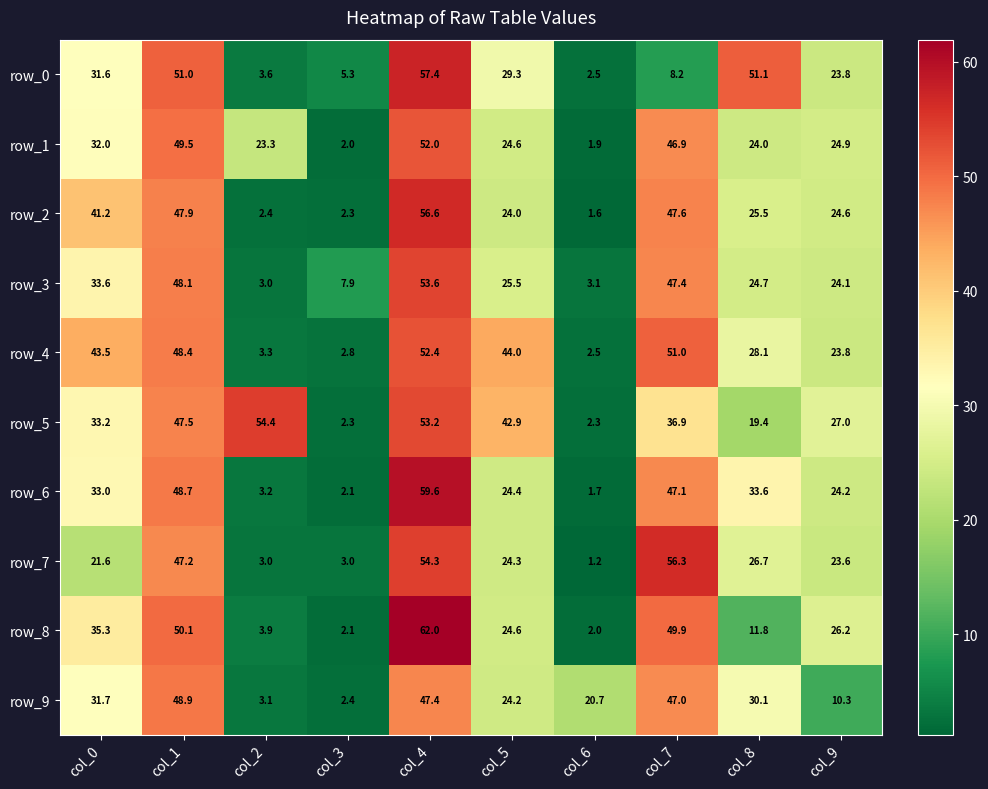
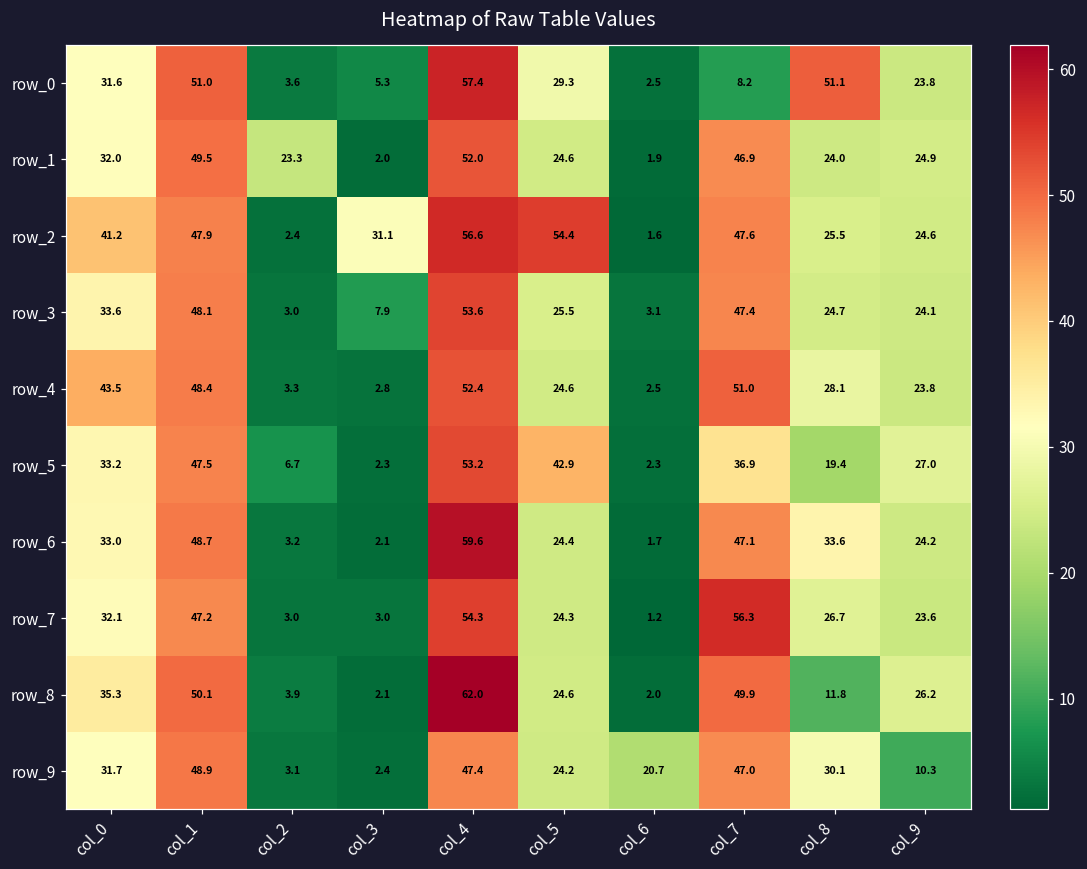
  {
    "row_0": {
      "col_0": 31.6,
      "col_1": 51.0,
      "col_2": 3.6,
      "col_3": 5.3,
      "col_4": 57.4,
      "col_5": 29.3,
      "col_6": 2.5,
      "col_7": 8.2,
      "col_8": 51.1,
      "col_9": 23.8
    },
    "row_1": {
      "col_0": 32.0,
      "col_1": 49.5,
      "col_2": 23.3,
      "col_3": 2.0,
      "col_4": 52.0,
      "col_5": 24.6,
      "col_6": 1.9,
      "col_7": 46.9,
      "col_8": 24.0,
      "col_9": 24.9
    },
    "row_2": {
      "col_0": 41.2,
      "col_1": 47.9,
      "col_2": 2.4,
-     "col_3": 2.3,
+     "col_3": 31.1,
      "col_4": 56.6,
-     "col_5": 24.0,
+     "col_5": 54.4,
      "col_6": 1.6,
      "col_7": 47.6,
      "col_8": 25.5,
      "col_9": 24.6
    },
    "row_3": {
      "col_0": 33.6,
      "col_1": 48.1,
      "col_2": 3.0,
      "col_3": 7.9,
      "col_4": 53.6,
      "col_5": 25.5,
      "col_6": 3.1,
      "col_7": 47.4,
      "col_8": 24.7,
      "col_9": 24.1
    },
    "row_4": {
      "col_0": 43.5,
      "col_1": 48.4,
      "col_2": 3.3,
      "col_3": 2.8,
      "col_4": 52.4,
-     "col_5": 44.0,
+     "col_5": 24.6,
      "col_6": 2.5,
      "col_7": 51.0,
      "col_8": 28.1,
      "col_9": 23.8
    },
    "row_5": {
      "col_0": 33.2,
      "col_1": 47.5,
-     "col_2": 54.4,
+     "col_2": 6.7,
      "col_3": 2.3,
      "col_4": 53.2,
      "col_5": 42.9,
      "col_6": 2.3,
      "col_7": 36.9,
      "col_8": 19.4,
      "col_9": 27.0
    },
    "row_6": {
      "col_0": 33.0,
      "col_1": 48.7,
      "col_2": 3.2,
      "col_3": 2.1,
      "col_4": 59.6,
      "col_5": 24.4,
      "col_6": 1.7,
      "col_7": 47.1,
      "col_8": 33.6,
      "col_9": 24.2
    },
    "row_7": {
-     "col_0": 21.6,
+     "col_0": 32.1,
      "col_1": 47.2,
      "col_2": 3.0,
      "col_3": 3.0,
      "col_4": 54.3,
      "col_5": 24.3,
      "col_6": 1.2,
      "col_7": 56.3,
      "col_8": 26.7,
      "col_9": 23.6
    },
    "row_8": {
      "col_0": 35.3,
      "col_1": 50.1,
      "col_2": 3.9,
      "col_3": 2.1,
      "col_4": 62.0,
      "col_5": 24.6,
      "col_6": 2.0,
      "col_7": 49.9,
      "col_8": 11.8,
      "col_9": 26.2
    },
    "row_9": {
      "col_0": 31.7,
      "col_1": 48.9,
      "col_2": 3.1,
      "col_3": 2.4,
      "col_4": 47.4,
      "col_5": 24.2,
      "col_6": 20.7,
      "col_7": 47.0,
      "col_8": 30.1,
      "col_9": 10.3
    }
  }
